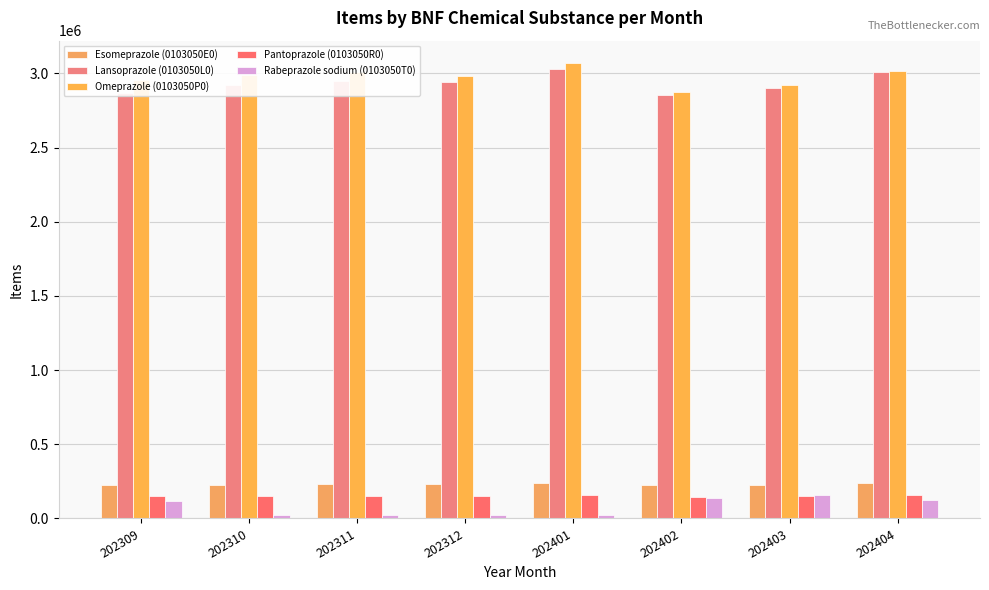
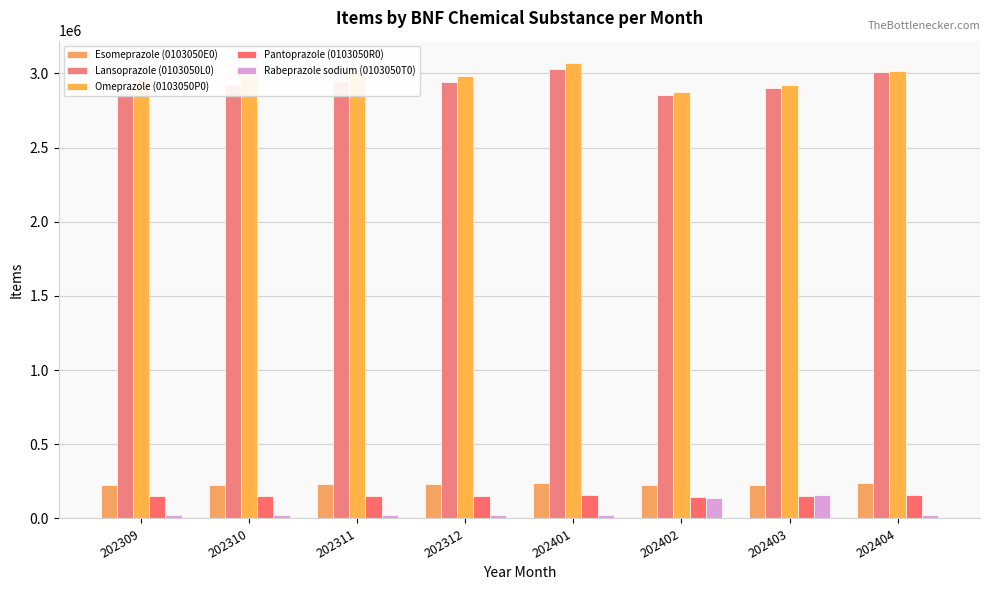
  {
    "Rabeprazole sodium (0103050T0)": {
-     "202309": 120000,
+     "202309": 20000,
      "202310": 20000,
      "202311": 20000,
      "202312": 20000,
      "202401": 20000,
      "202402": 140000,
      "202403": 160000,
-     "202404": 120000
+     "202404": 20000
    }
  }
